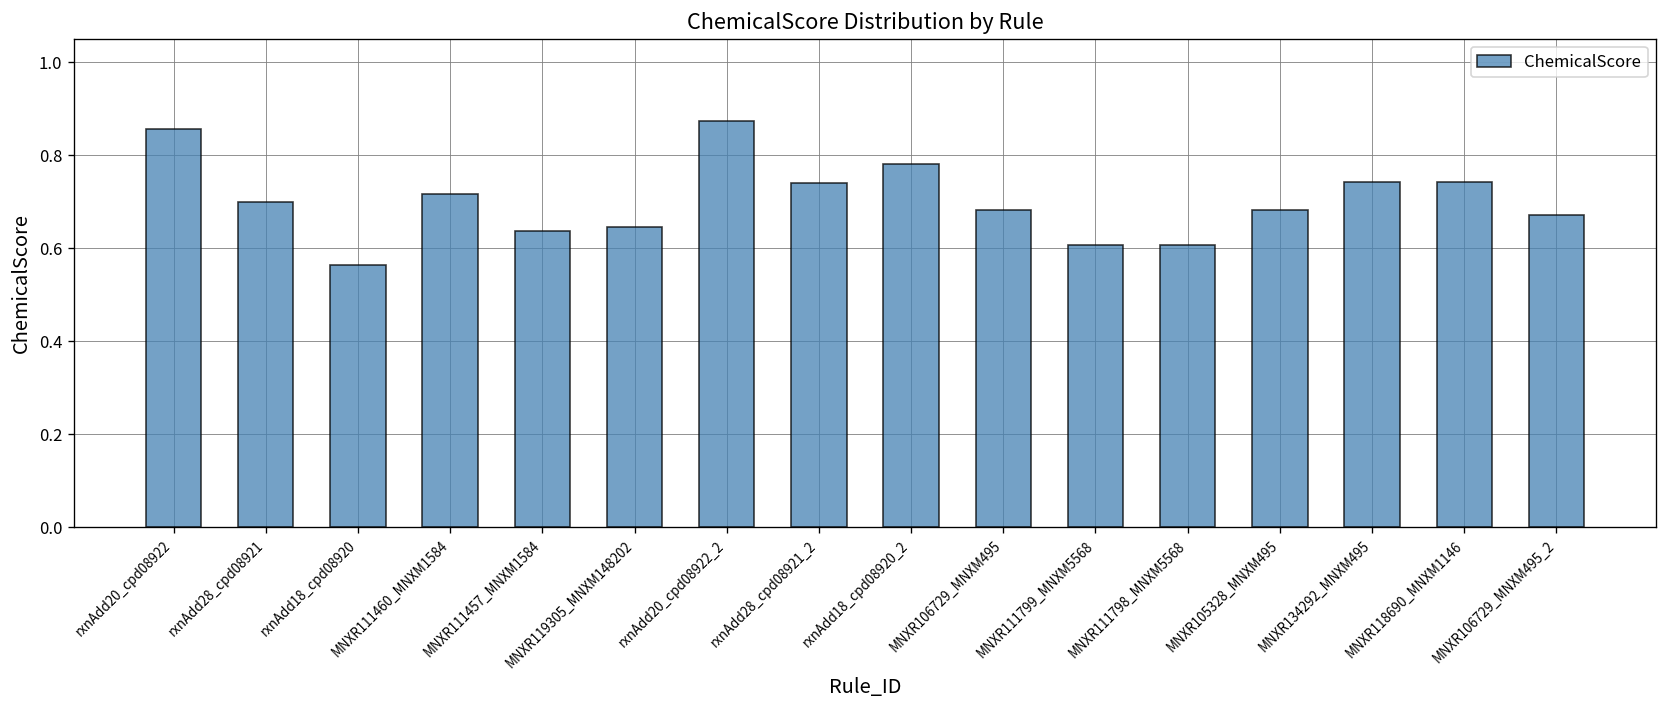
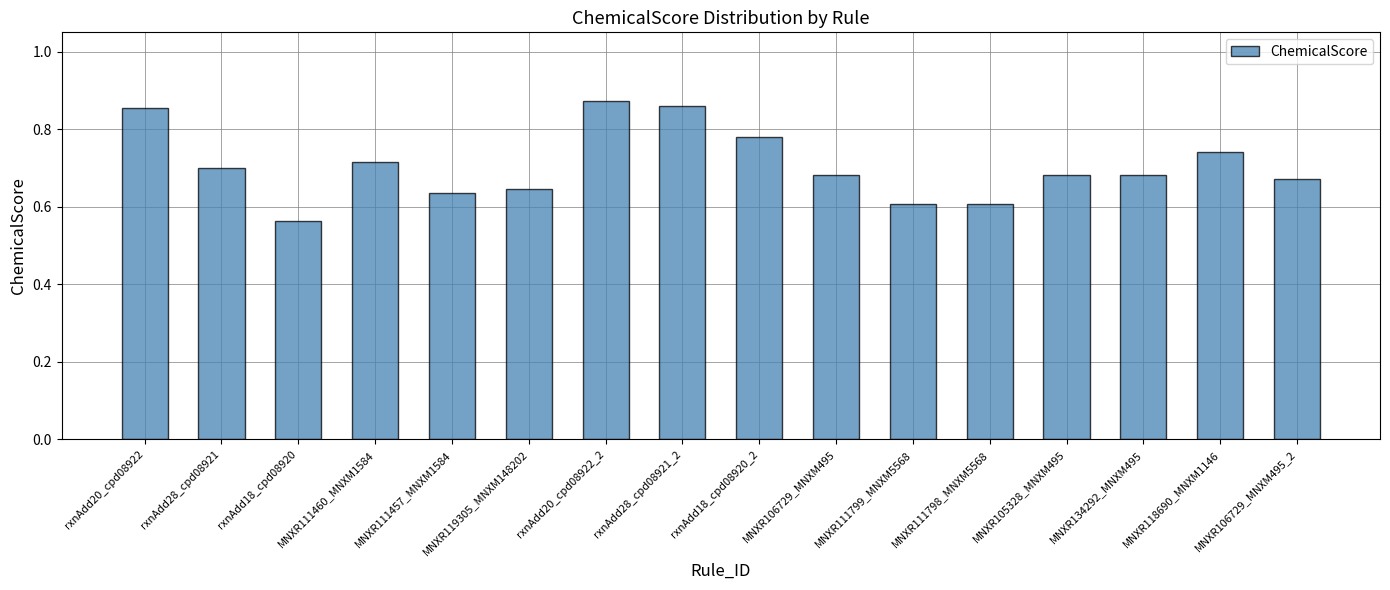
  {
    "rxnAdd20_cpd08922": 0.86,
    "rxnAdd28_cpd08921": 0.70,
    "rxnAdd18_cpd08920": 0.56,
    "MNXR111460_MNXM1584": 0.72,
    "MNXR111457_MNXM1584": 0.64,
    "MNXR119305_MNXM148202": 0.65,
    "rxnAdd20_cpd08922_2": 0.87,
-   "rxnAdd28_cpd08921_2": 0.74,
+   "rxnAdd28_cpd08921_2": 0.86,
    "rxnAdd18_cpd08920_2": 0.78,
    "MNXR106729_MNXM495": 0.68,
    "MNXR111799_MNXM5568": 0.61,
    "MNXR111798_MNXM5568": 0.61,
    "MNXR105328_MNXM495": 0.68,
-   "MNXR134292_MNXM495": 0.74,
+   "MNXR134292_MNXM495": 0.68,
    "MNXR118690_MNXM1146": 0.74,
    "MNXR106729_MNXM495_2": 0.67
  }
